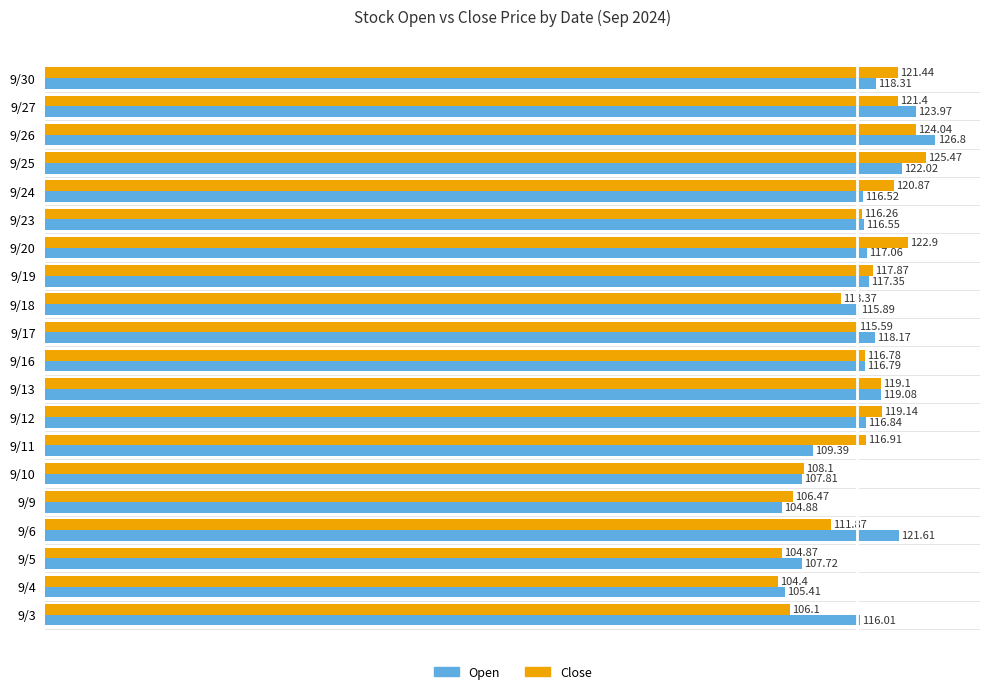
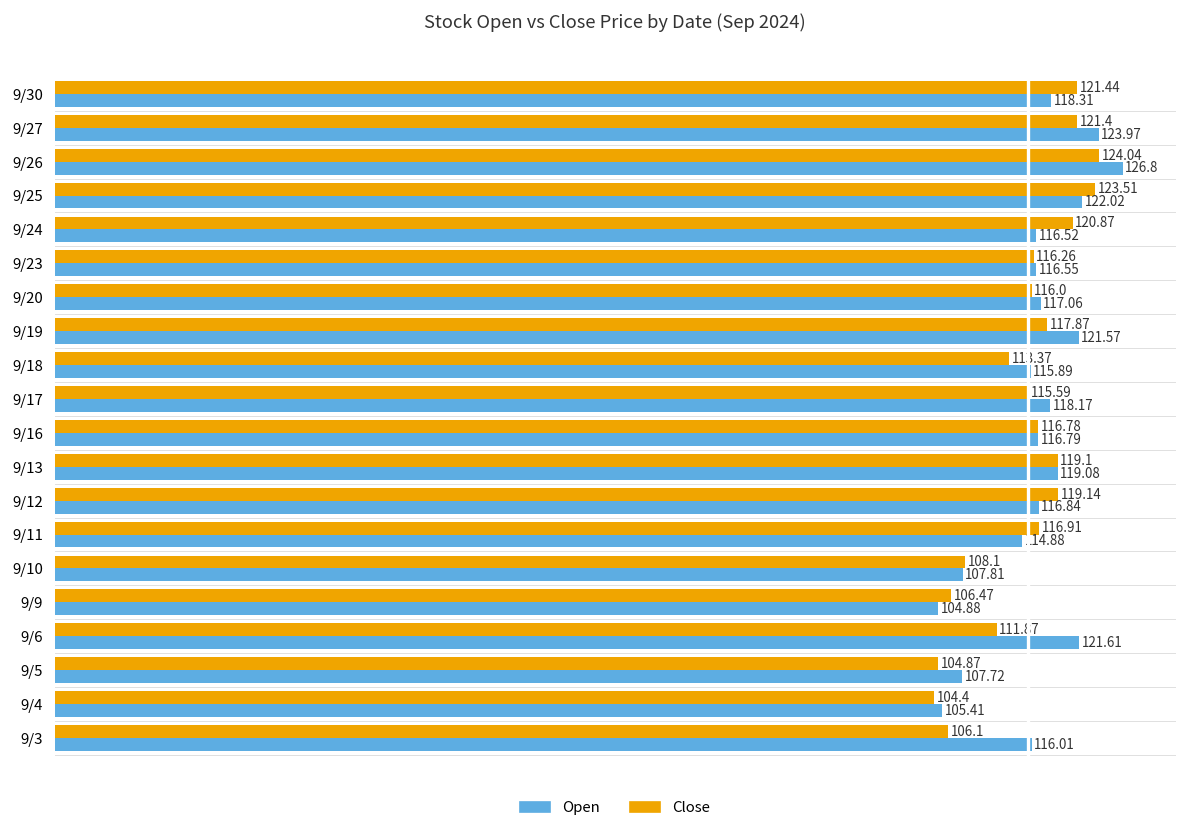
  {
    "Open": {
      "9/30": 118.31,
      "9/27": 123.97,
      "9/26": 126.8,
      "9/25": 122.02,
      "9/24": 116.52,
      "9/23": 116.55,
      "9/20": 117.06,
-     "9/19": 117.35,
+     "9/19": 121.57,
      "9/18": 115.89,
      "9/17": 118.17,
      "9/16": 116.79,
      "9/13": 119.08,
      "9/12": 116.84,
-     "9/11": 109.39,
+     "9/11": 114.88,
      "9/10": 107.81,
      "9/9": 104.88,
      "9/6": 121.61,
      "9/5": 107.72,
      "9/4": 105.41,
      "9/3": 116.01
    },
    "Close": {
      "9/30": 121.44,
      "9/27": 121.4,
      "9/26": 124.04,
-     "9/25": 125.47,
+     "9/25": 123.51,
      "9/24": 120.87,
      "9/23": 116.26,
-     "9/20": 122.9,
+     "9/20": 116.0,
      "9/19": 117.87,
      "9/18": 113.37,
      "9/17": 115.59,
      "9/16": 116.78,
      "9/13": 119.1,
      "9/12": 119.14,
      "9/11": 116.91,
      "9/10": 108.1,
      "9/9": 106.47,
      "9/6": 111.87,
      "9/5": 104.87,
      "9/4": 104.4,
      "9/3": 106.1
    }
  }
